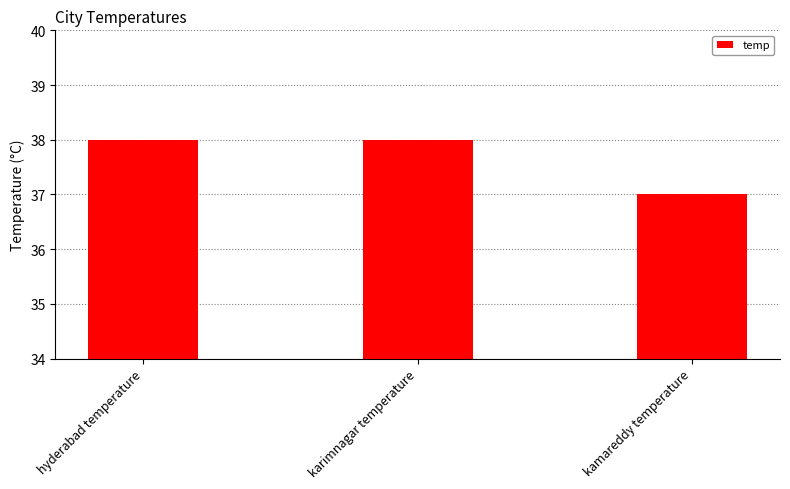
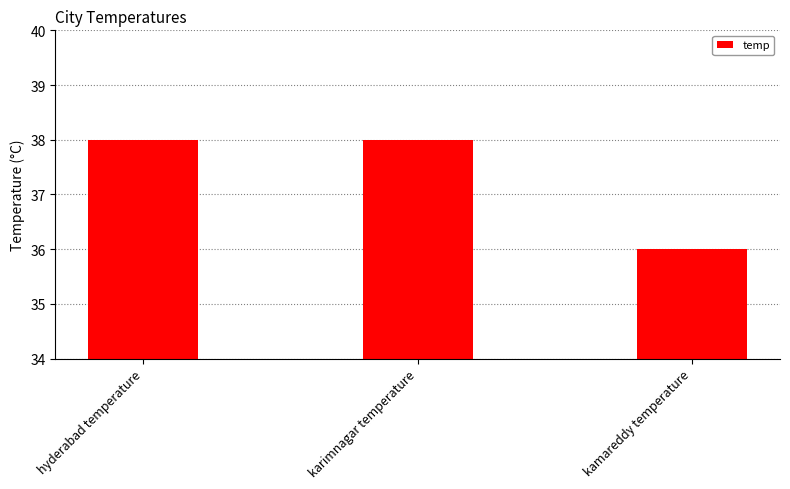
  {
    "hyderabad temperature": 38,
    "karimnagar temperature": 38,
-   "kamareddy temperature": 37
+   "kamareddy temperature": 36
  }
